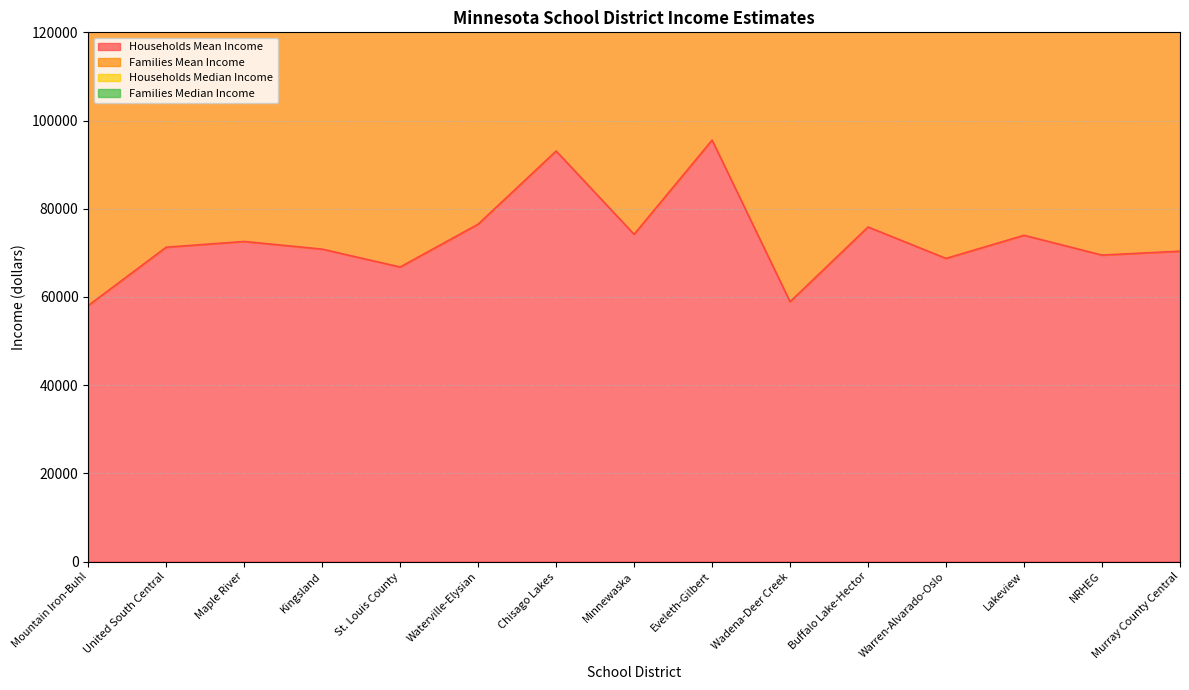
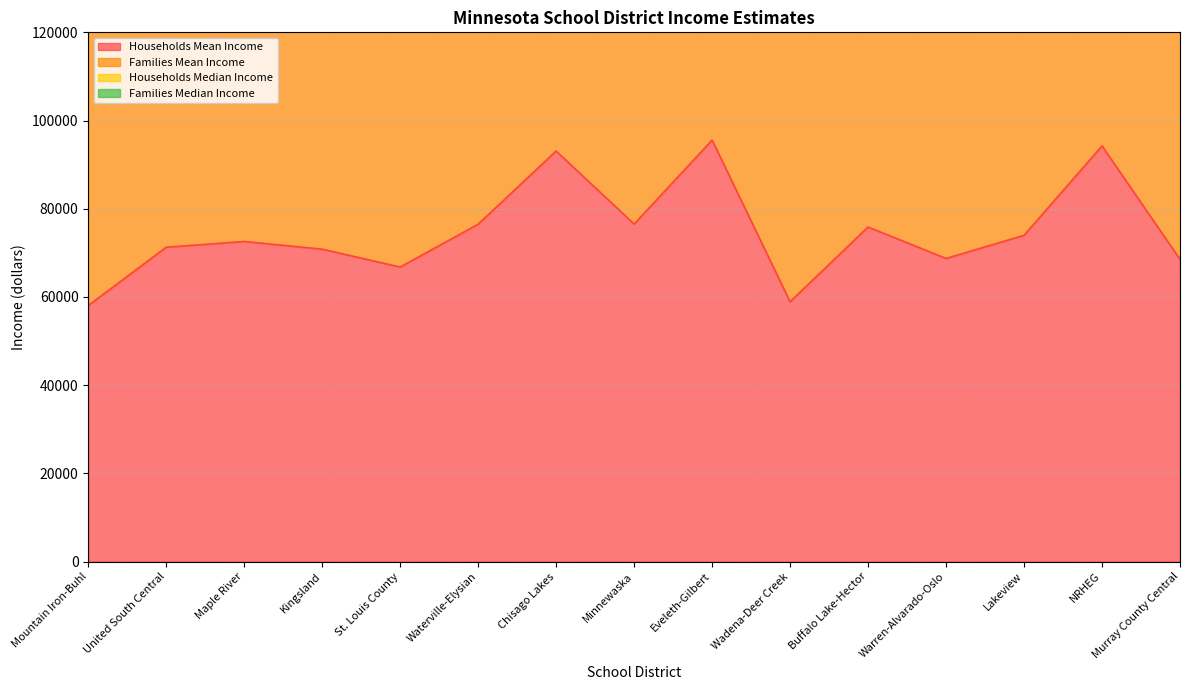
  {
    "Households Mean Income": {
      "Mountain Iron-Buhl": 58000,
      "United South Central": 71000,
      "Maple River": 73000,
      "Kingsland": 71000,
      "St. Louis County": 67000,
      "Waterville-Elysian": 76000,
      "Chisago Lakes": 93000,
-     "Minnewaska": 74000,
+     "Minnewaska": 77000,
      "Eveleth-Gilbert": 96000,
      "Wadena-Deer Creek": 59000,
      "Buffalo Lake-Hector": 76000,
      "Warren-Alvarado-Oslo": 69000,
      "Lakeview": 74000,
-     "NRHEG": 69000,
-     "Murray County Central": 70000
+     "NRHEG": 94000,
+     "Murray County Central": 69000
    }
  }
